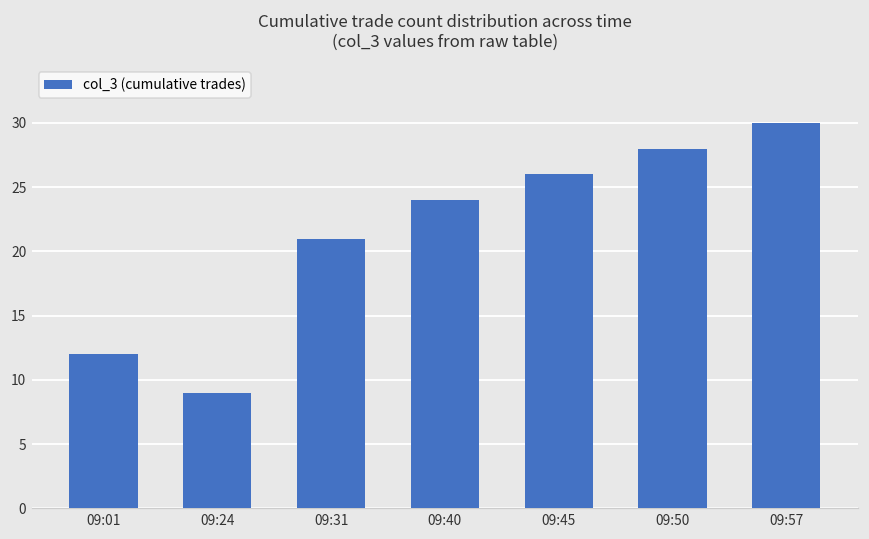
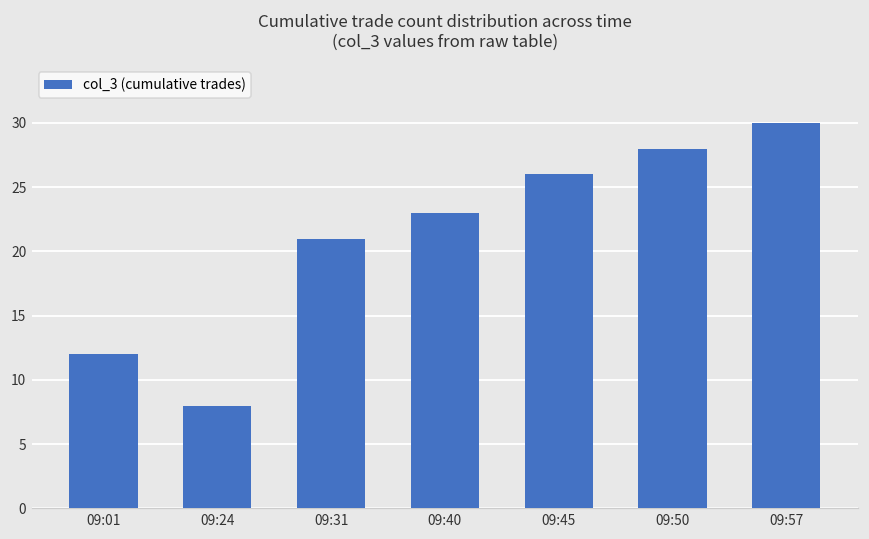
  {
    "09:01": 12,
-   "09:24": 9,
+   "09:24": 8,
    "09:31": 21,
-   "09:40": 24,
+   "09:40": 23,
    "09:45": 26,
    "09:50": 28,
    "09:57": 30
  }
